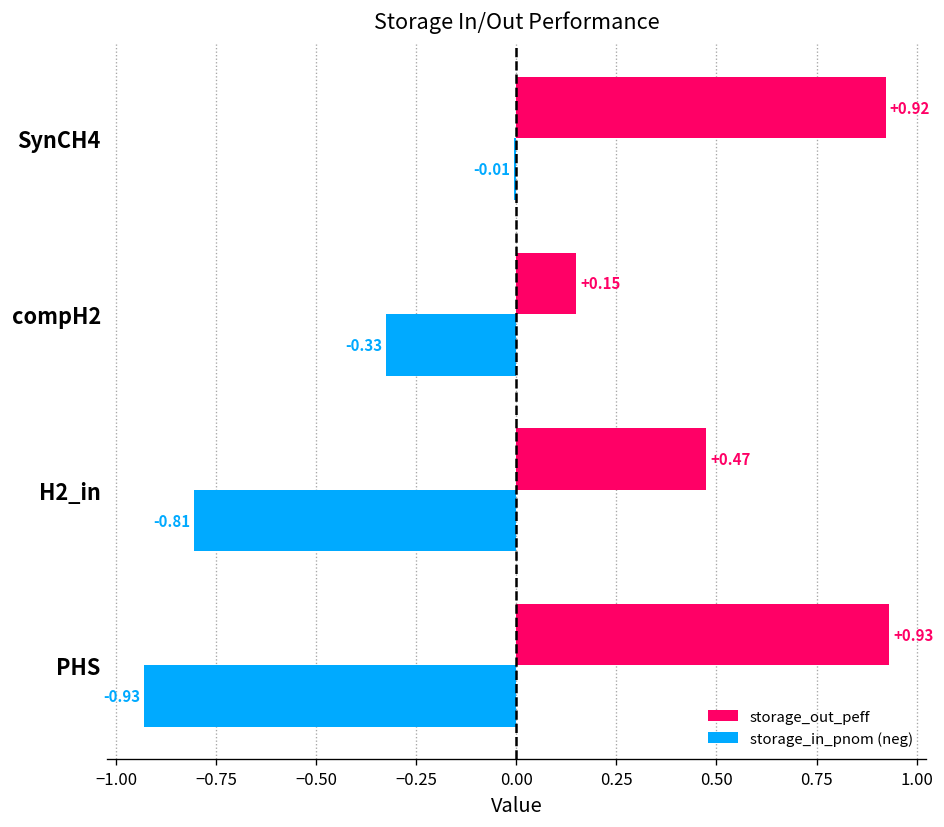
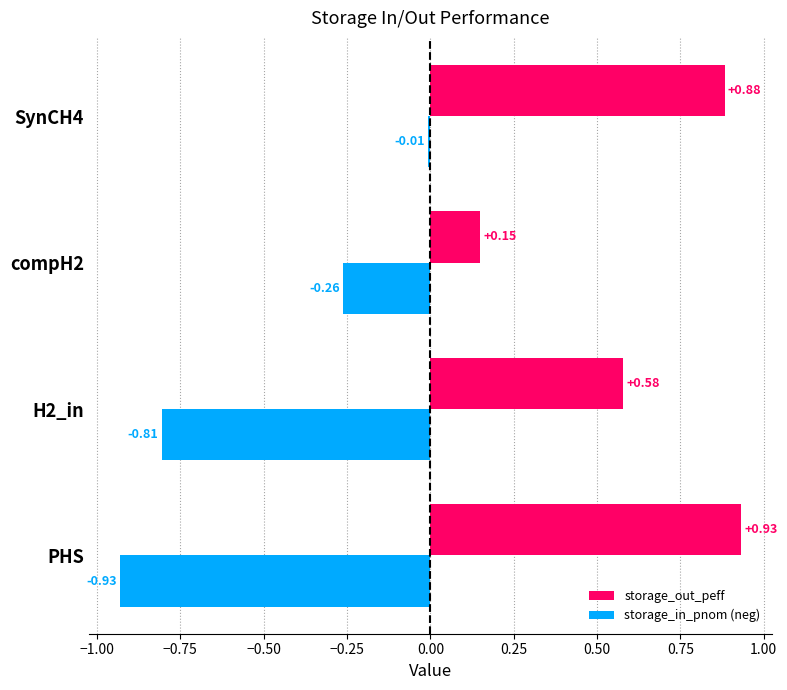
  {
    "storage_out_peff": {
-     "SynCH4": "+0.92",
+     "SynCH4": "+0.88",
      "compH2": "+0.15",
-     "H2_in": "+0.47",
+     "H2_in": "+0.58",
      "PHS": "+0.93"
    },
    "storage_in_pnom (neg)": {
      "SynCH4": "-0.01",
-     "compH2": "-0.33",
+     "compH2": "-0.26",
      "H2_in": "-0.81",
      "PHS": "-0.93"
    }
  }
